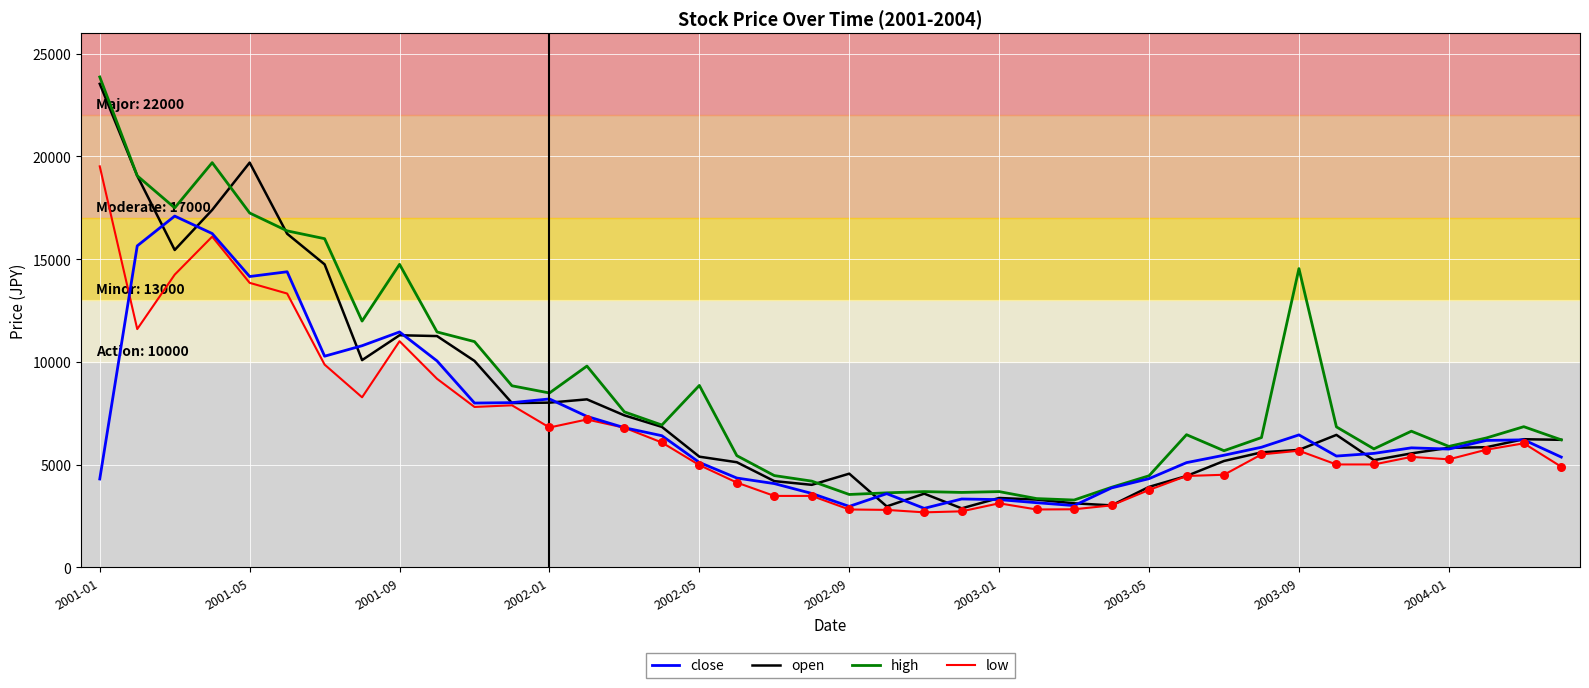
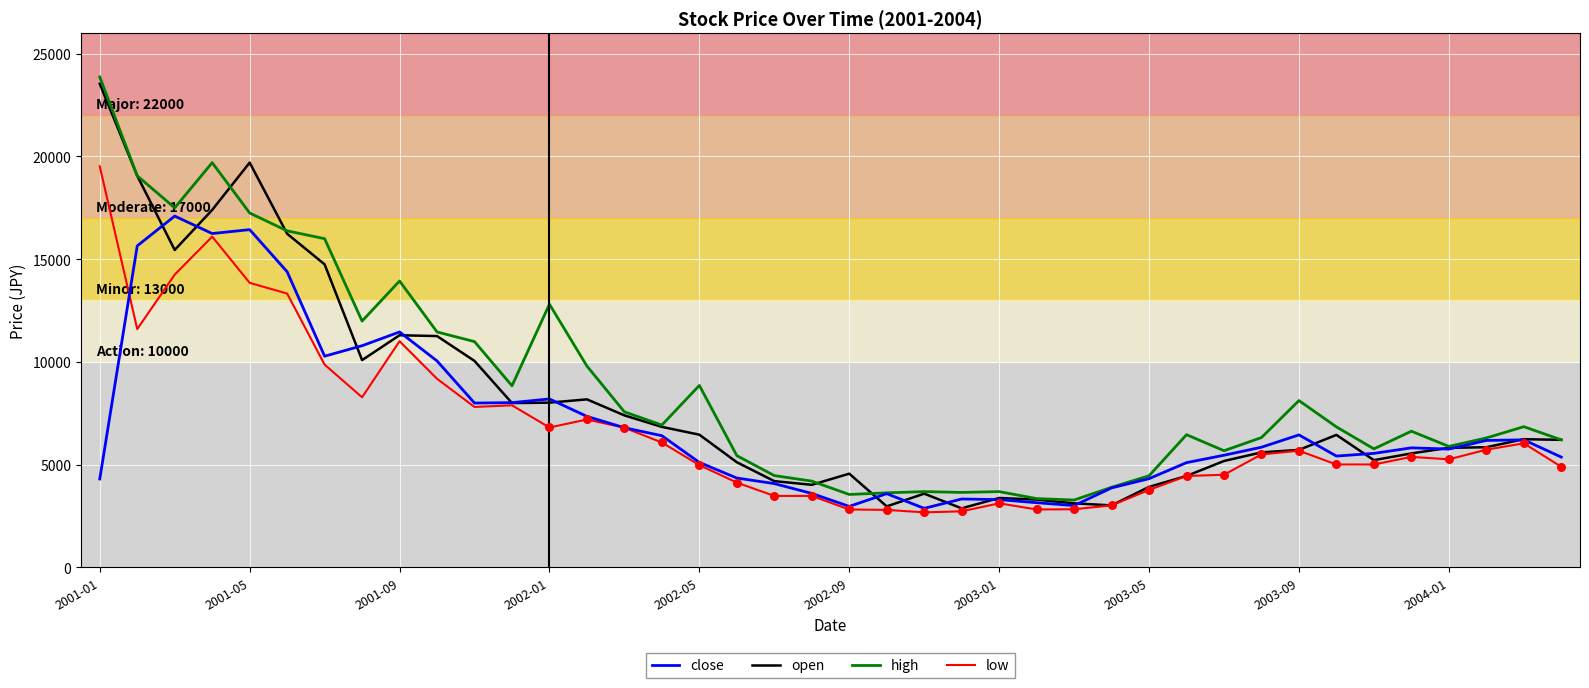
  {
    "close": {
      "2001-01": 4300,
-     "2001-05": 14200,
+     "2001-05": 16400,
      "2001-09": 11500,
      "2002-01": 8200,
      "2002-05": 5100,
      "2002-09": 3000,
      "2003-05": 4300,
      "2003-09": 6500
    },
    "open": {
      "2001-05": 19700,
      "2001-09": 11300,
      "2002-01": 8000,
-     "2002-05": 5400,
+     "2002-05": 6500,
      "2002-09": 4600,
      "2003-05": 3900
    },
    "high": {
      "2001-01": 23900,
      "2001-05": 17300,
-     "2001-09": 14800,
-     "2002-01": 8500,
+     "2001-09": 13900,
+     "2002-01": 12800,
      "2002-05": 8900,
      "2002-09": 3600,
      "2003-01": 3700,
      "2003-05": 4500,
-     "2003-09": 14500
+     "2003-09": 8100
    }
  }
